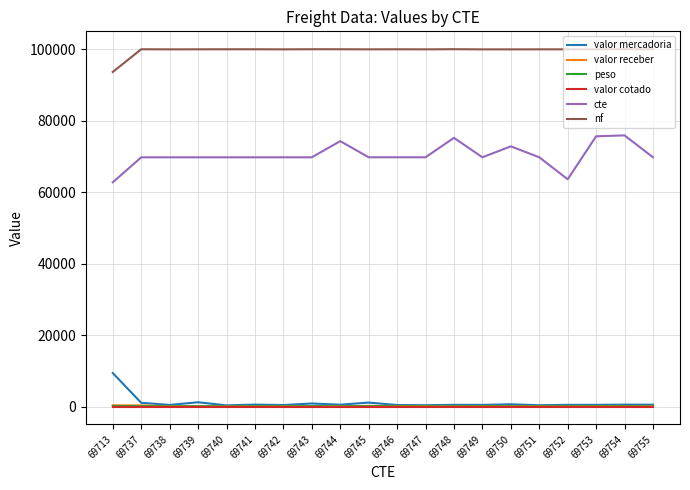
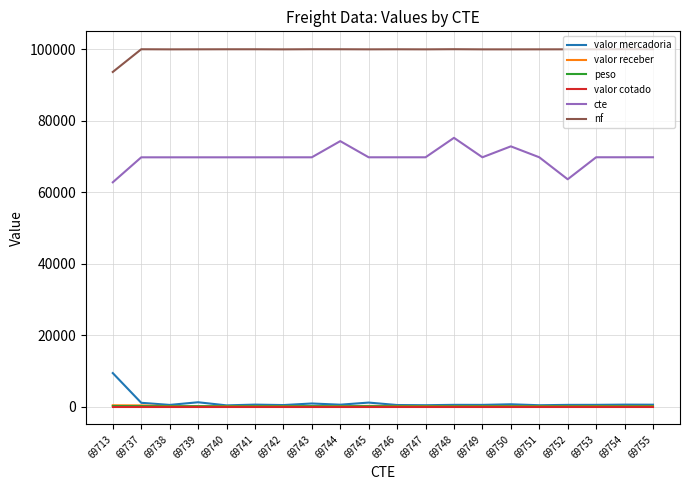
  {
    "valor mercadoria": {
      "69713": 9000,
      "69737": 1000,
      "69739": 1000,
      "69743": 1000,
      "69745": 1000
    },
    "cte": {
      "69713": 63000,
      "69737": 70000,
      "69738": 70000,
      "69739": 70000,
      "69740": 70000,
      "69741": 70000,
      "69742": 70000,
      "69743": 70000,
      "69744": 74000,
      "69745": 70000,
      "69746": 70000,
      "69747": 70000,
      "69748": 75000,
      "69749": 70000,
      "69750": 73000,
      "69751": 70000,
      "69752": 64000,
-     "69753": 76000,
-     "69754": 76000,
+     "69753": 70000,
+     "69754": 70000,
      "69755": 70000
    },
    "nf": {
      "69713": 94000,
      "69737": 100000,
      "69738": 100000,
      "69739": 100000,
      "69740": 100000,
      "69741": 100000,
      "69742": 100000,
      "69743": 100000,
      "69744": 100000,
      "69745": 100000,
      "69746": 100000,
      "69747": 100000,
      "69748": 100000,
      "69749": 100000,
      "69750": 100000,
      "69751": 100000
    }
  }
